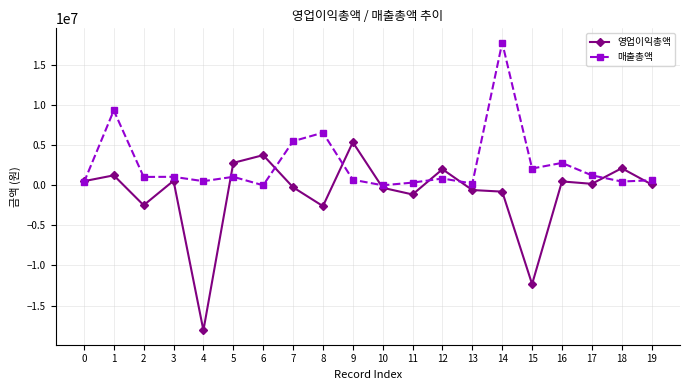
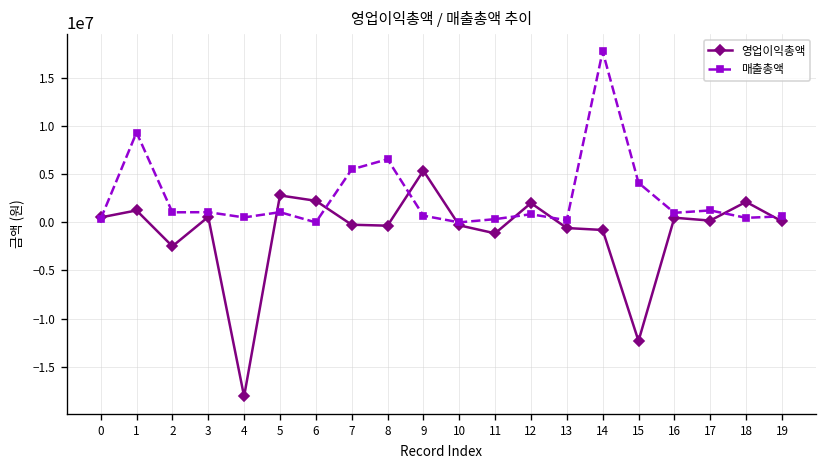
  {
    "영업이익총액": {
      "1": 1000000,
      "2": -2000000,
      "3": 1000000,
      "4": -18000000,
      "5": 3000000,
-     "6": 4000000,
+     "6": 2000000,
      "7": 0,
-     "8": -3000000,
+     "8": 0,
      "9": 5000000,
      "11": -1000000,
      "12": 2000000,
      "13": -1000000,
      "14": -1000000,
      "15": -12000000,
      "16": 0,
      "17": 0,
      "18": 2000000,
      "19": 0
    },
    "매출총액": {
      "1": 9000000,
      "2": 1000000,
      "3": 1000000,
      "4": 1000000,
      "5": 1000000,
      "6": 0,
      "7": 6000000,
      "8": 7000000,
      "9": 1000000,
      "11": 0,
      "12": 1000000,
      "13": 0,
      "14": 18000000,
-     "15": 2000000,
-     "16": 3000000,
+     "15": 4000000,
+     "16": 1000000,
      "17": 1000000,
      "18": 0,
      "19": 1000000
    }
  }
